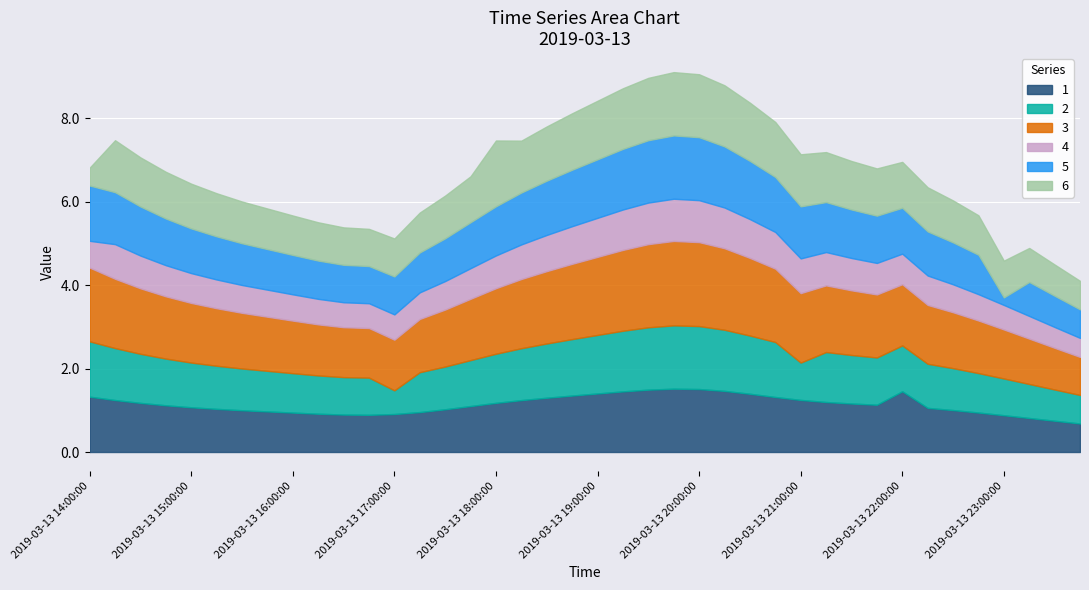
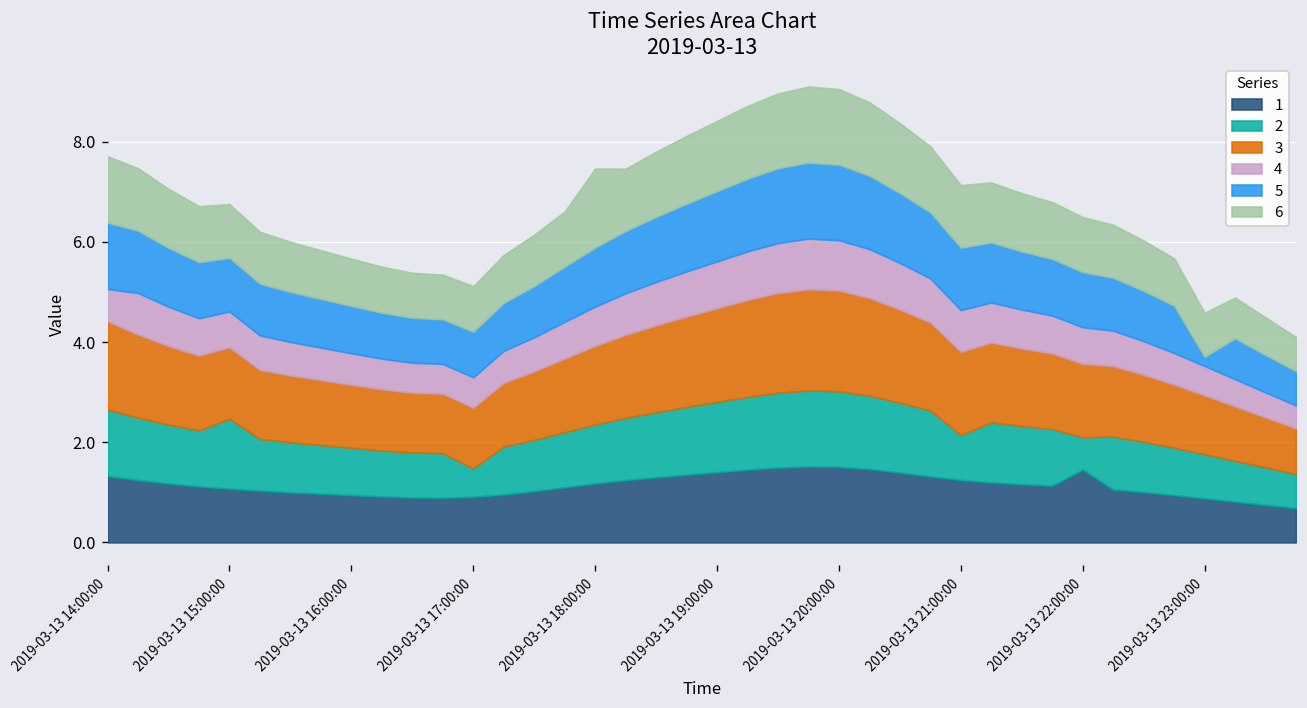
  {
    "1": {
      "2019-03-13 14:00:00": 1.3,
      "2019-03-13 15:00:00": 1.1,
      "2019-03-13 16:00:00": 0.9,
      "2019-03-13 17:00:00": 0.9,
      "2019-03-13 18:00:00": 1.2,
      "2019-03-13 19:00:00": 1.4,
      "2019-03-13 20:00:00": 1.5,
      "2019-03-13 21:00:00": 1.2,
      "2019-03-13 22:00:00": 1.5,
      "2019-03-13 23:00:00": 0.9
    },
    "2": {
      "2019-03-13 14:00:00": 1.3,
-     "2019-03-13 15:00:00": 1.1,
+     "2019-03-13 15:00:00": 1.4,
      "2019-03-13 16:00:00": 0.9,
      "2019-03-13 17:00:00": 0.6,
      "2019-03-13 18:00:00": 1.2,
      "2019-03-13 19:00:00": 1.4,
      "2019-03-13 20:00:00": 1.5,
      "2019-03-13 21:00:00": 0.9,
-     "2019-03-13 22:00:00": 1.1,
+     "2019-03-13 22:00:00": 0.6,
      "2019-03-13 23:00:00": 0.9
    },
    "3": {
      "2019-03-13 14:00:00": 1.8,
      "2019-03-13 15:00:00": 1.4,
      "2019-03-13 16:00:00": 1.3,
      "2019-03-13 17:00:00": 1.2,
      "2019-03-13 18:00:00": 1.6,
      "2019-03-13 19:00:00": 1.9,
      "2019-03-13 20:00:00": 2.0,
      "2019-03-13 21:00:00": 1.7,
      "2019-03-13 22:00:00": 1.5,
      "2019-03-13 23:00:00": 1.2
    },
    "4": {
      "2019-03-13 14:00:00": 0.6,
      "2019-03-13 15:00:00": 0.7,
      "2019-03-13 16:00:00": 0.6,
      "2019-03-13 17:00:00": 0.6,
      "2019-03-13 18:00:00": 0.8,
      "2019-03-13 19:00:00": 0.9,
      "2019-03-13 20:00:00": 1.0,
      "2019-03-13 21:00:00": 0.8,
      "2019-03-13 22:00:00": 0.7,
      "2019-03-13 23:00:00": 0.6
    },
    "5": {
      "2019-03-13 14:00:00": 1.3,
      "2019-03-13 15:00:00": 1.1,
      "2019-03-13 16:00:00": 0.9,
      "2019-03-13 17:00:00": 0.9,
      "2019-03-13 18:00:00": 1.2,
      "2019-03-13 19:00:00": 1.4,
      "2019-03-13 20:00:00": 1.5,
      "2019-03-13 21:00:00": 1.2,
      "2019-03-13 22:00:00": 1.1,
      "2019-03-13 23:00:00": 0.2
    },
    "6": {
-     "2019-03-13 14:00:00": 0.4,
+     "2019-03-13 14:00:00": 1.3,
      "2019-03-13 15:00:00": 1.1,
      "2019-03-13 16:00:00": 0.9,
      "2019-03-13 17:00:00": 0.9,
      "2019-03-13 18:00:00": 1.6,
      "2019-03-13 19:00:00": 1.4,
      "2019-03-13 20:00:00": 1.5,
      "2019-03-13 21:00:00": 1.2,
      "2019-03-13 22:00:00": 1.1,
      "2019-03-13 23:00:00": 0.9
    }
  }
